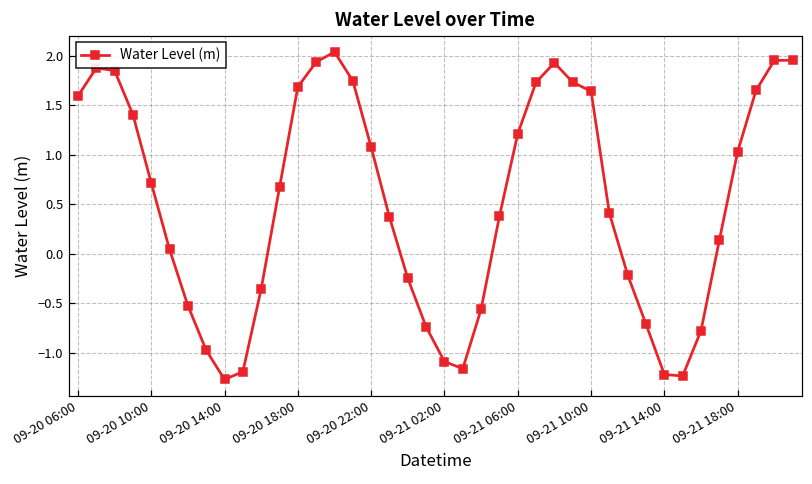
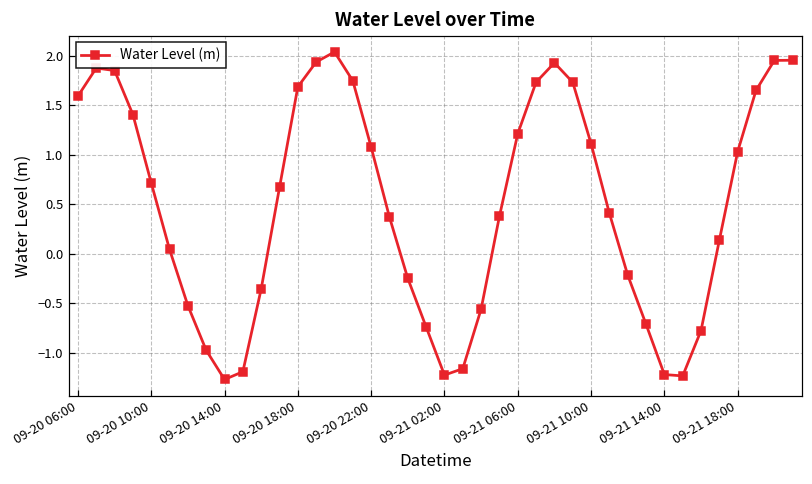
  {
    "09-20 06:00": 1.6,
    "09-20 10:00": 0.7,
    "09-20 14:00": -1.3,
    "09-20 18:00": 1.7,
    "09-20 22:00": 1.1,
-   "09-21 02:00": -1.1,
+   "09-21 02:00": -1.2,
    "09-21 06:00": 1.2,
-   "09-21 10:00": 1.6,
+   "09-21 10:00": 1.1,
    "09-21 14:00": -1.2,
    "09-21 18:00": 1.0
  }
